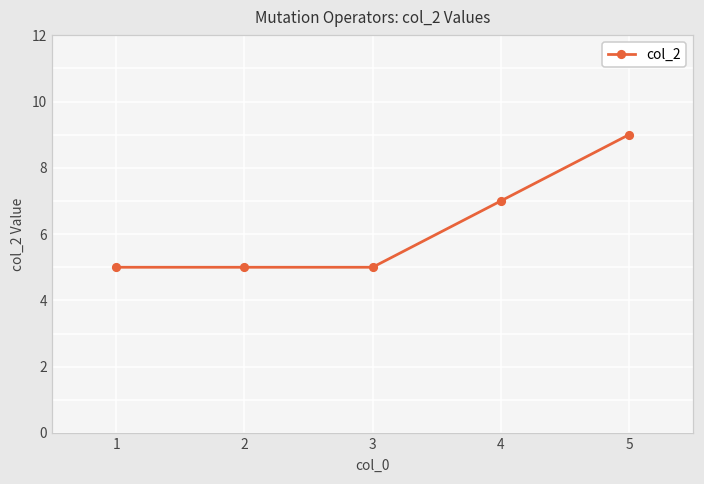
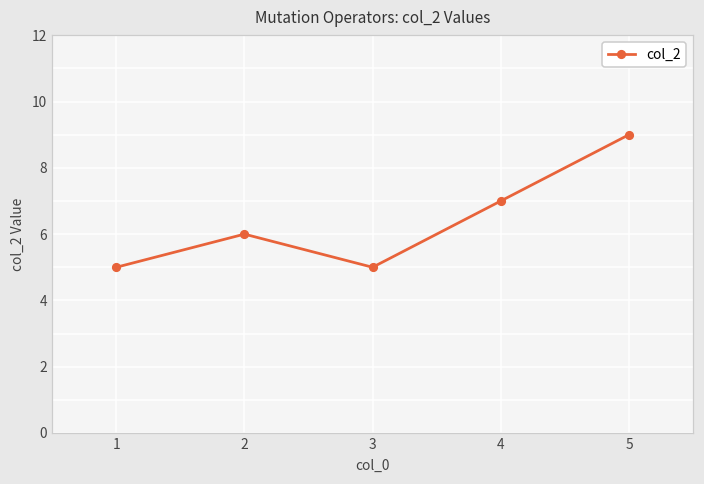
  {
    "1": 5,
-   "2": 5,
+   "2": 6,
    "3": 5,
    "4": 7,
    "5": 9
  }
